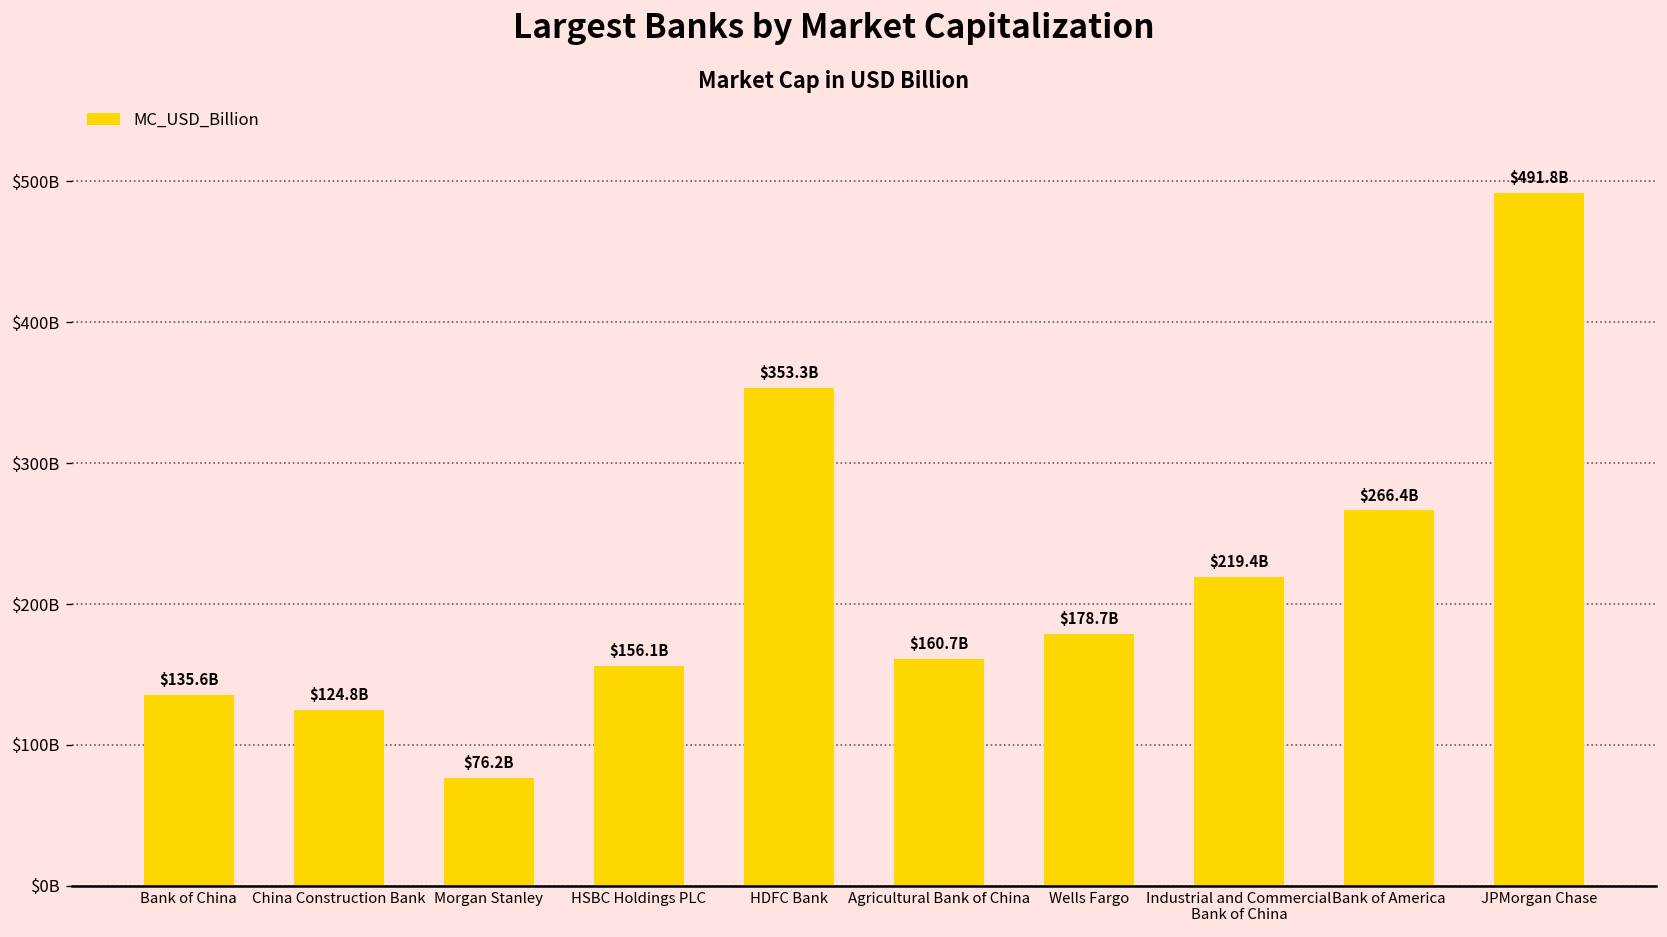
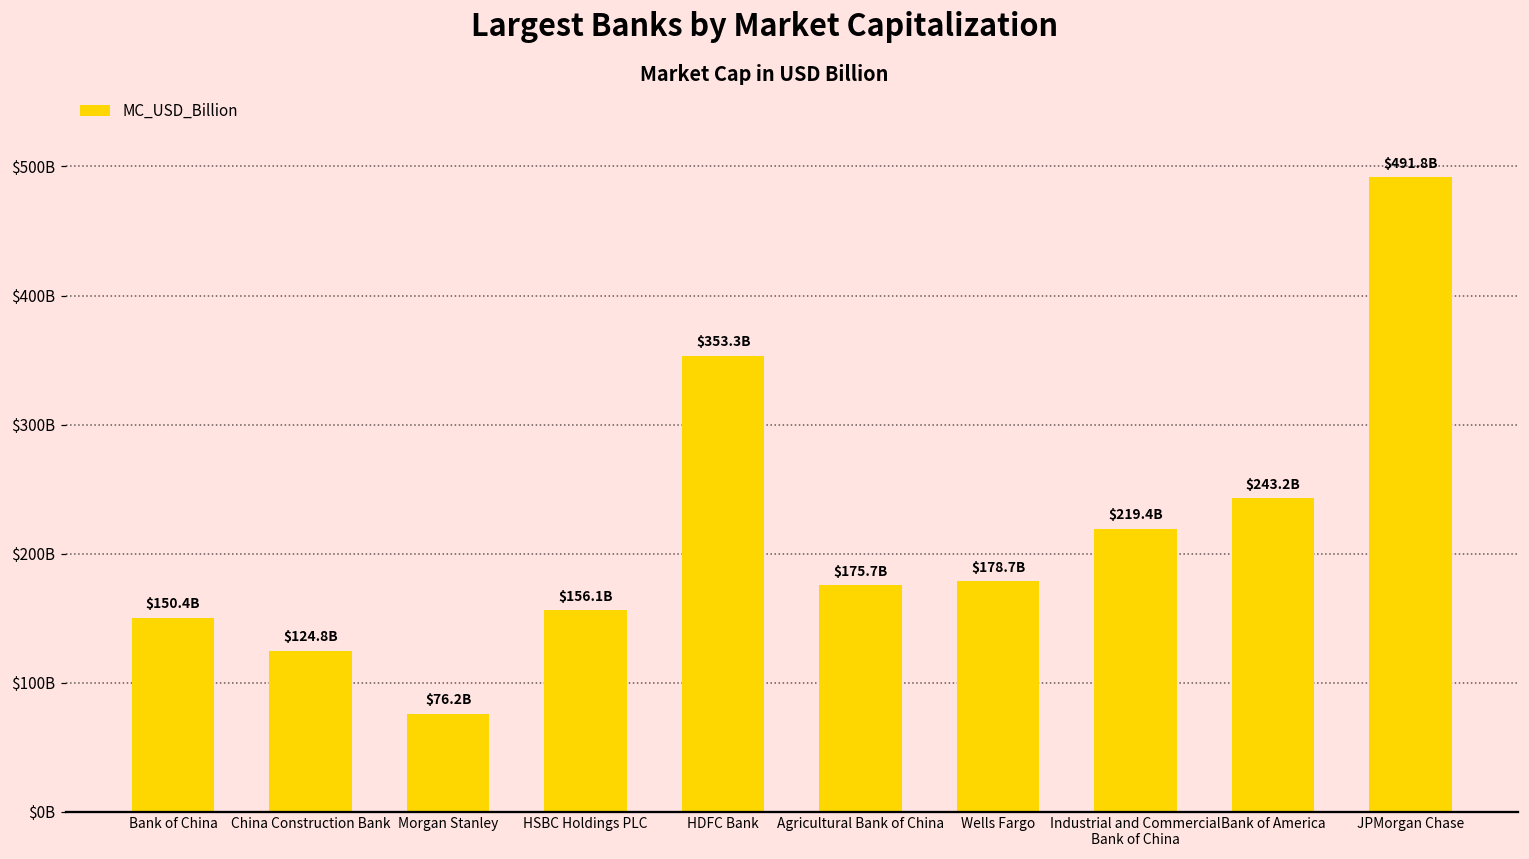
  {
-   "Bank of China": "$135.6B",
+   "Bank of China": "$150.4B",
    "China Construction Bank": "$124.8B",
    "Morgan Stanley": "$76.2B",
    "HSBC Holdings PLC": "$156.1B",
    "HDFC Bank": "$353.3B",
-   "Agricultural Bank of China": "$160.7B",
+   "Agricultural Bank of China": "$175.7B",
    "Wells Fargo": "$178.7B",
    "Industrial and Commercial Bank of China": "$219.4B",
-   "Bank of America": "$266.4B",
+   "Bank of America": "$243.2B",
    "JPMorgan Chase": "$491.8B"
  }
